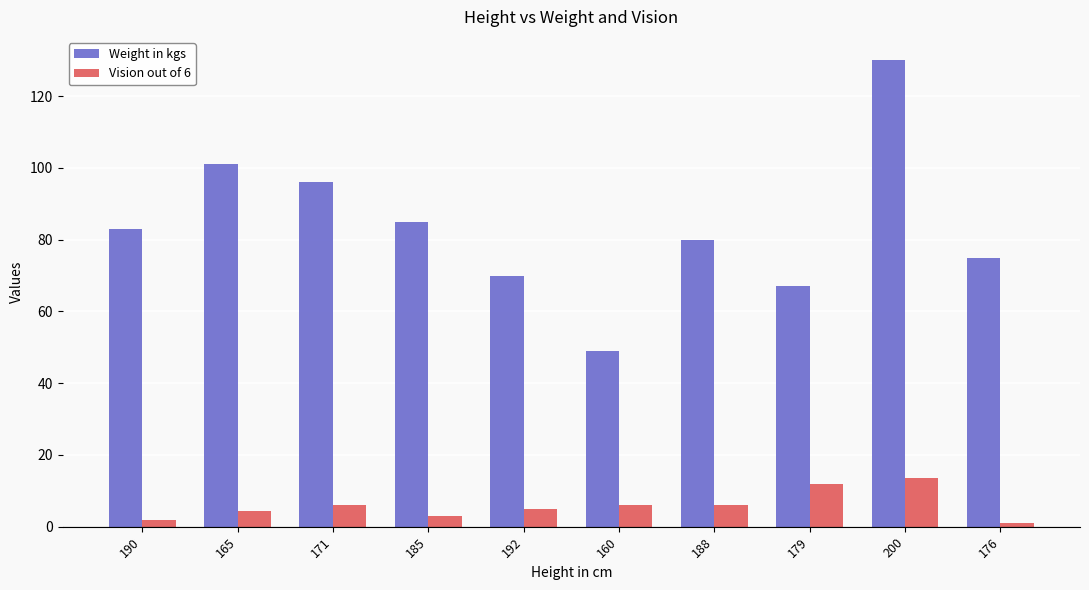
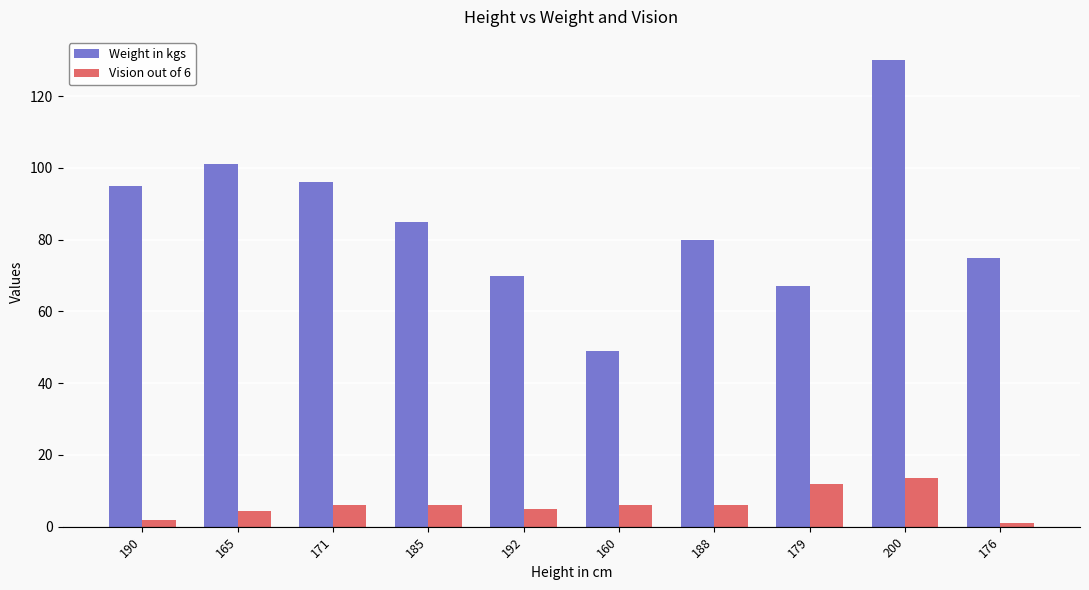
  {
    "Weight in kgs": {
-     "190": 83,
+     "190": 95,
      "165": 101,
      "171": 96,
      "185": 85,
      "192": 70,
      "160": 49,
      "188": 80,
      "179": 67,
      "200": 130,
      "176": 75
    },
    "Vision out of 6": {
      "190": 2,
      "165": 5,
      "171": 6,
-     "185": 3,
+     "185": 6,
      "192": 5,
      "160": 6,
      "188": 6,
      "179": 12,
      "200": 14,
      "176": 1
    }
  }
